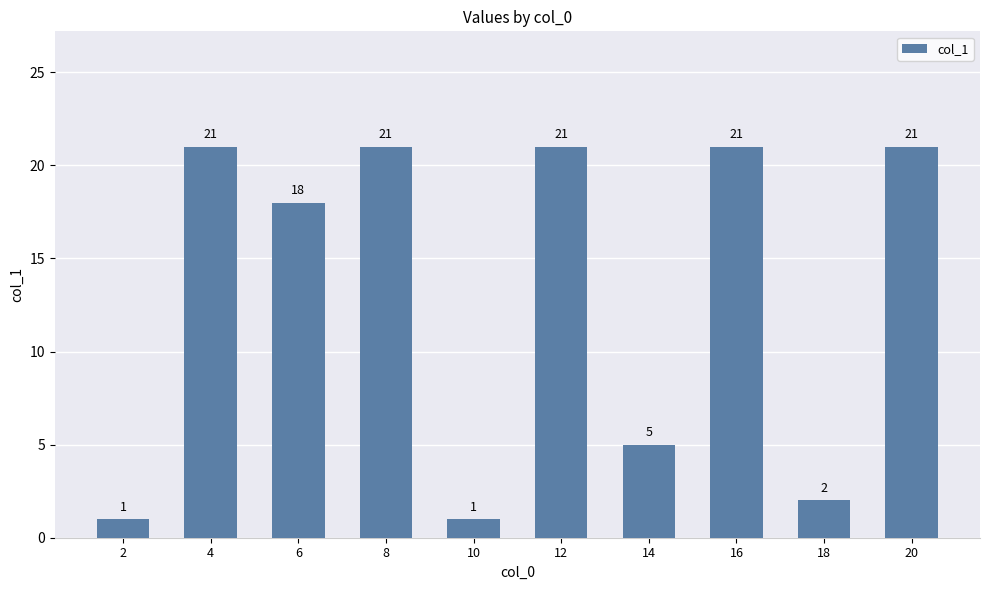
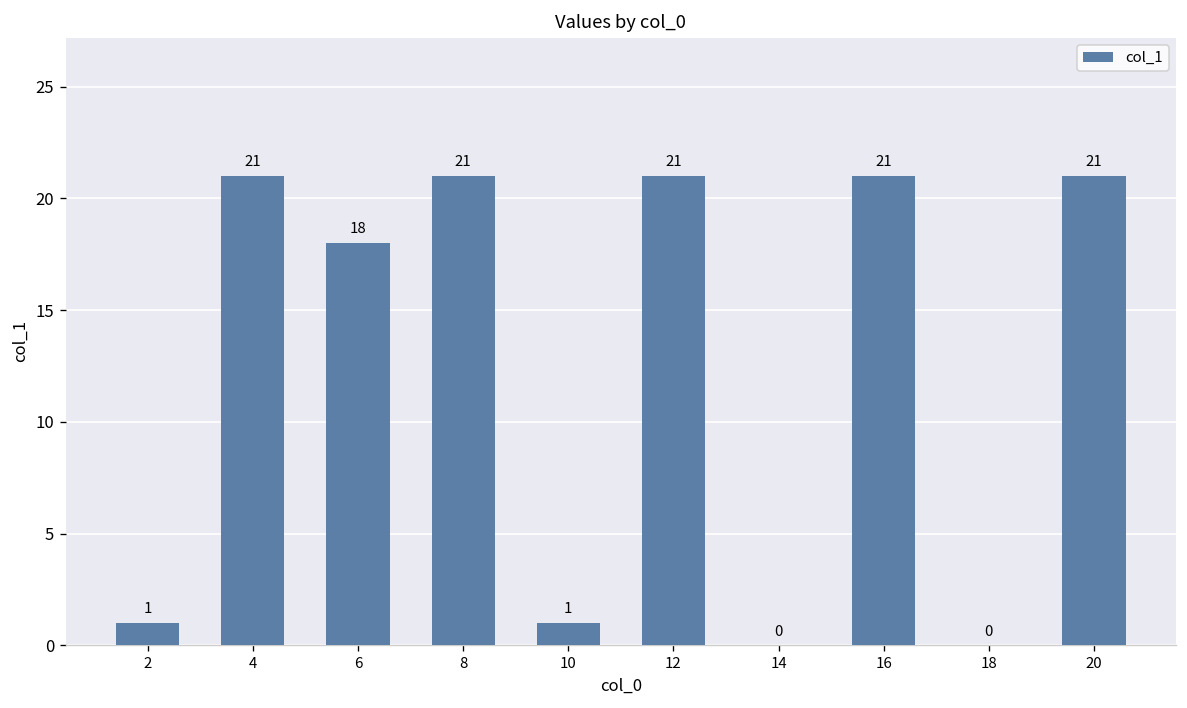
  {
    "2": 1,
    "4": 21,
    "6": 18,
    "8": 21,
    "10": 1,
    "12": 21,
-   "14": 5,
+   "14": 0,
    "16": 21,
-   "18": 2,
+   "18": 0,
    "20": 21
  }
